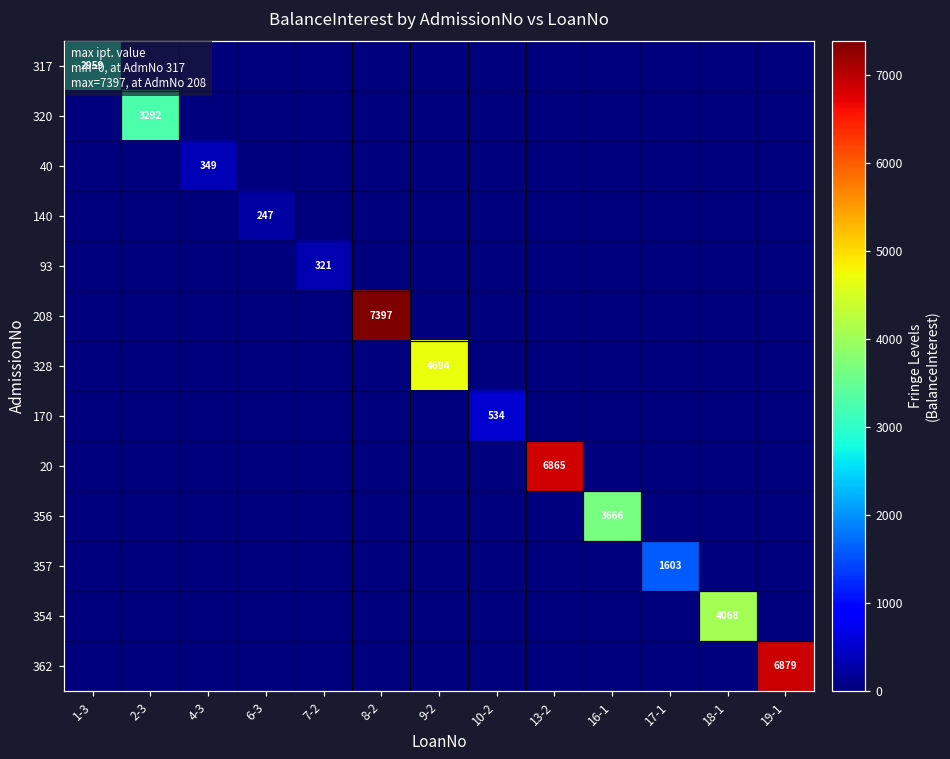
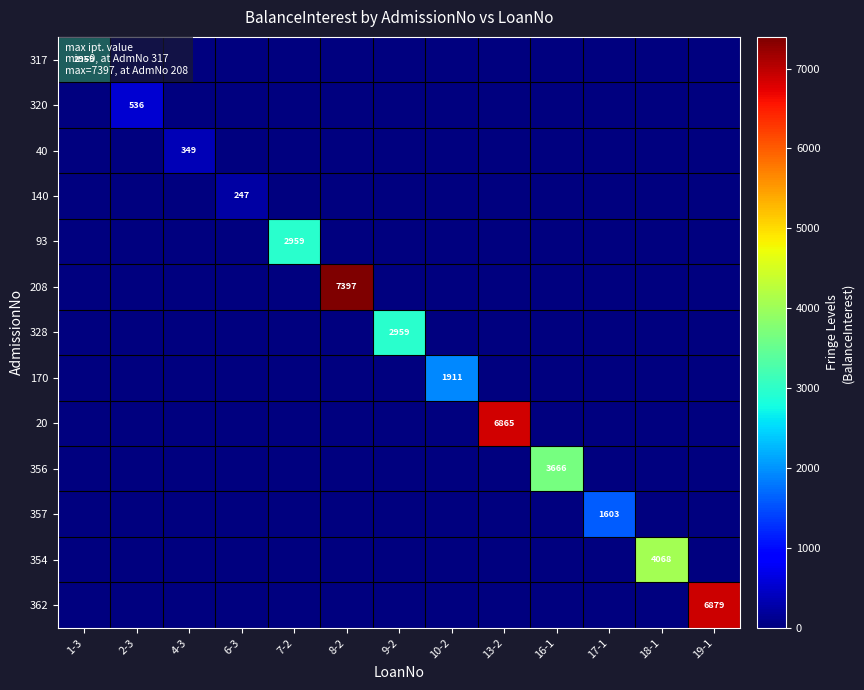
  {
    "320": {
-     "2-3": 3292
+     "2-3": 536
    },
    "40": {
      "4-3": 349
    },
    "140": {
      "6-3": 247
    },
    "93": {
-     "7-2": 321
+     "7-2": 2959
    },
    "208": {
      "8-2": 7397
    },
    "328": {
-     "9-2": 4694
+     "9-2": 2959
    },
    "170": {
-     "10-2": 534
+     "10-2": 1911
    },
    "20": {
      "13-2": 6865
    },
    "356": {
      "16-1": 3666
    },
    "357": {
      "17-1": 1603
    },
    "354": {
      "18-1": 4068
    },
    "362": {
      "19-1": 6879
    }
  }
